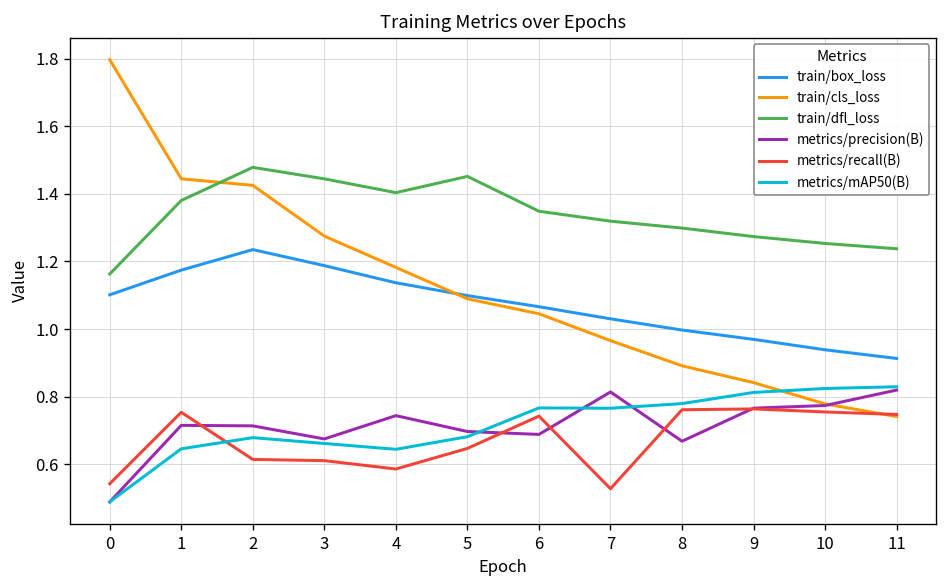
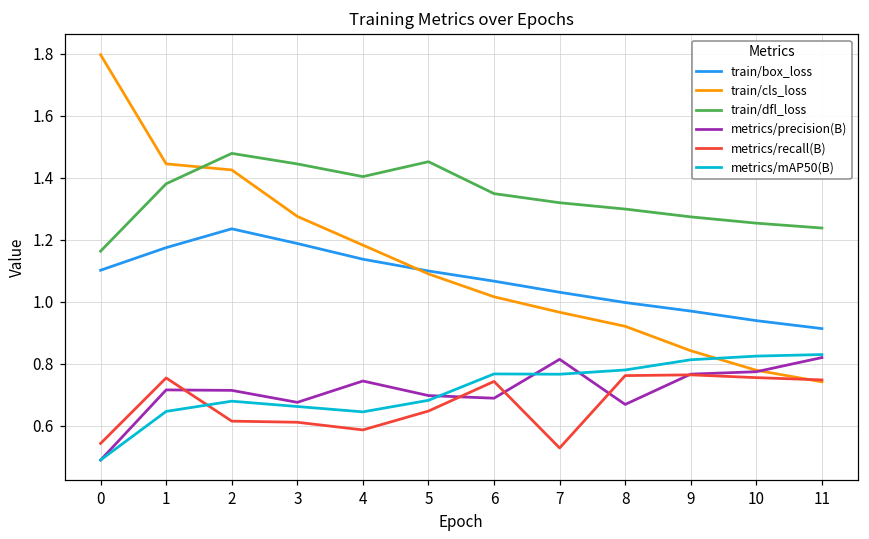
  {
    "train/cls_loss": {
      "0": 1.80,
      "1": 1.44,
      "2": 1.43,
      "3": 1.28,
      "4": 1.18,
      "5": 1.09,
-     "6": 1.05,
+     "6": 1.02,
      "7": 0.97,
-     "8": 0.89,
+     "8": 0.92,
      "9": 0.84
    },
    "train/dfl_loss": {
      "0": 1.16,
      "1": 1.38,
      "2": 1.48,
      "3": 1.44,
      "4": 1.40,
      "5": 1.45,
      "6": 1.35,
      "7": 1.32,
      "8": 1.30,
      "9": 1.27,
      "10": 1.25,
      "11": 1.24
    },
    "metrics/precision(B)": {
      "1": 0.72,
      "2": 0.71,
      "3": 0.68,
      "4": 0.74,
      "5": 0.70,
      "6": 0.69,
      "7": 0.81,
      "8": 0.67,
      "11": 0.82
    },
    "metrics/recall(B)": {
      "0": 0.54,
      "1": 0.75,
      "2": 0.61,
      "3": 0.61,
      "4": 0.59,
      "5": 0.65,
      "6": 0.74,
      "7": 0.53,
      "8": 0.76,
      "10": 0.75
    }
  }
